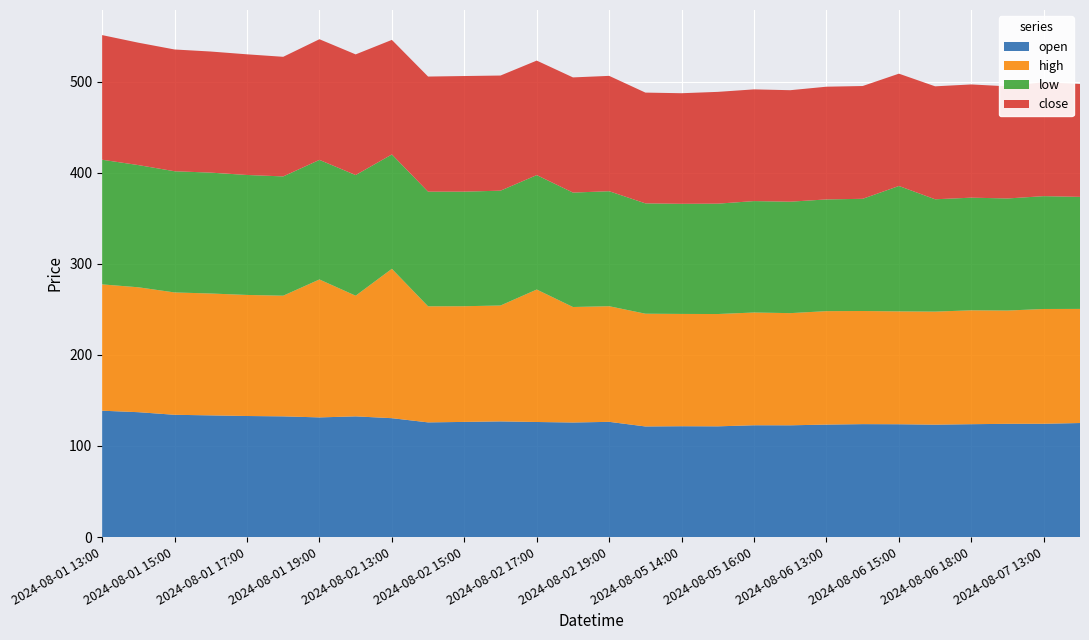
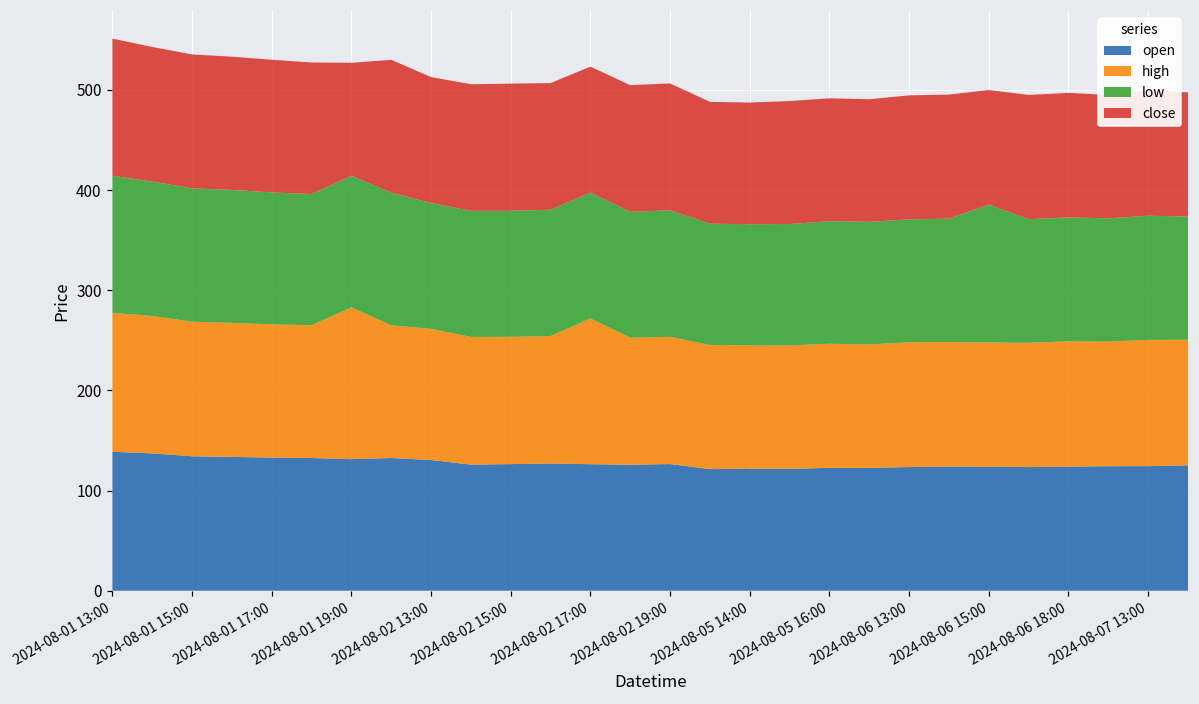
  {
    "open": {
      "2024-08-01 13:00": 140,
      "2024-08-01 15:00": 130,
      "2024-08-01 17:00": 130,
      "2024-08-01 19:00": 130,
      "2024-08-02 13:00": 130,
      "2024-08-02 15:00": 130,
      "2024-08-02 17:00": 130,
      "2024-08-02 19:00": 130,
      "2024-08-05 14:00": 120,
      "2024-08-05 16:00": 120,
      "2024-08-06 13:00": 120,
      "2024-08-06 15:00": 120,
      "2024-08-06 18:00": 120,
      "2024-08-07 13:00": 120
    },
    "high": {
      "2024-08-01 13:00": 140,
      "2024-08-01 15:00": 130,
      "2024-08-01 17:00": 130,
      "2024-08-01 19:00": 150,
-     "2024-08-02 13:00": 160,
+     "2024-08-02 13:00": 130,
      "2024-08-02 15:00": 130,
      "2024-08-02 17:00": 150,
      "2024-08-02 19:00": 130,
      "2024-08-05 14:00": 120,
      "2024-08-05 16:00": 120,
      "2024-08-06 13:00": 120,
      "2024-08-06 15:00": 120,
      "2024-08-06 18:00": 130,
      "2024-08-07 13:00": 130
    },
    "low": {
      "2024-08-01 13:00": 140,
      "2024-08-01 15:00": 130,
      "2024-08-01 17:00": 130,
      "2024-08-01 19:00": 130,
      "2024-08-02 13:00": 130,
      "2024-08-02 15:00": 130,
      "2024-08-02 17:00": 130,
      "2024-08-02 19:00": 130,
      "2024-08-05 14:00": 120,
      "2024-08-05 16:00": 120,
      "2024-08-06 13:00": 120,
      "2024-08-06 15:00": 140,
      "2024-08-06 18:00": 120,
      "2024-08-07 13:00": 120
    },
    "close": {
      "2024-08-01 13:00": 140,
      "2024-08-01 15:00": 130,
      "2024-08-01 17:00": 130,
-     "2024-08-01 19:00": 130,
+     "2024-08-01 19:00": 110,
      "2024-08-02 13:00": 130,
      "2024-08-02 15:00": 130,
      "2024-08-02 17:00": 130,
      "2024-08-02 19:00": 130,
      "2024-08-05 14:00": 120,
      "2024-08-05 16:00": 120,
      "2024-08-06 13:00": 120,
-     "2024-08-06 15:00": 120,
+     "2024-08-06 15:00": 110,
      "2024-08-06 18:00": 120
    }
  }
